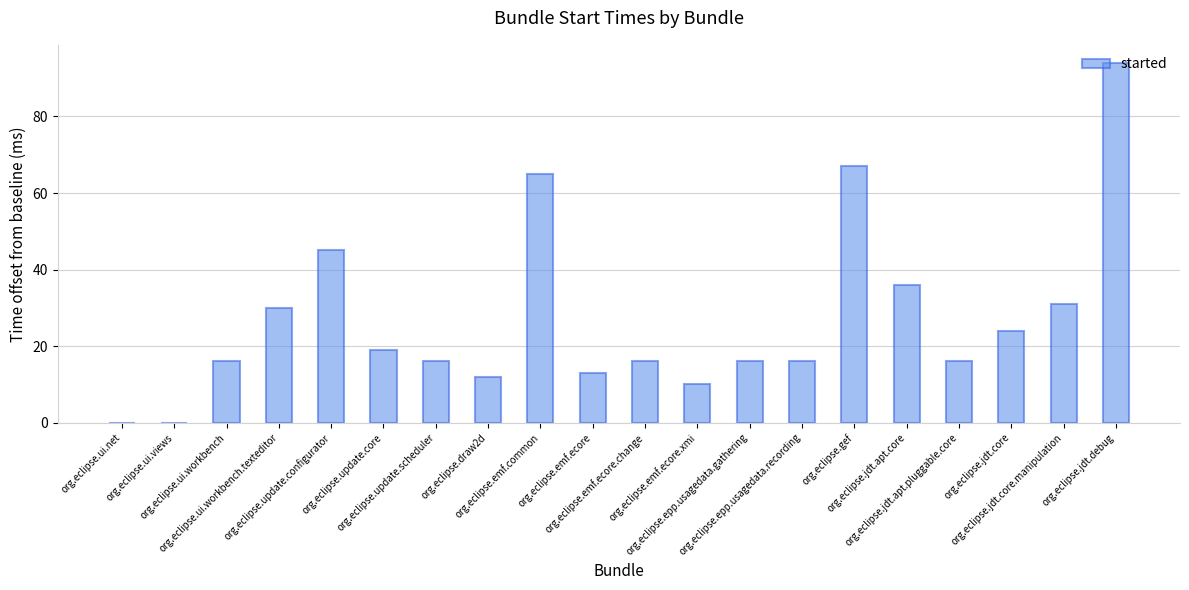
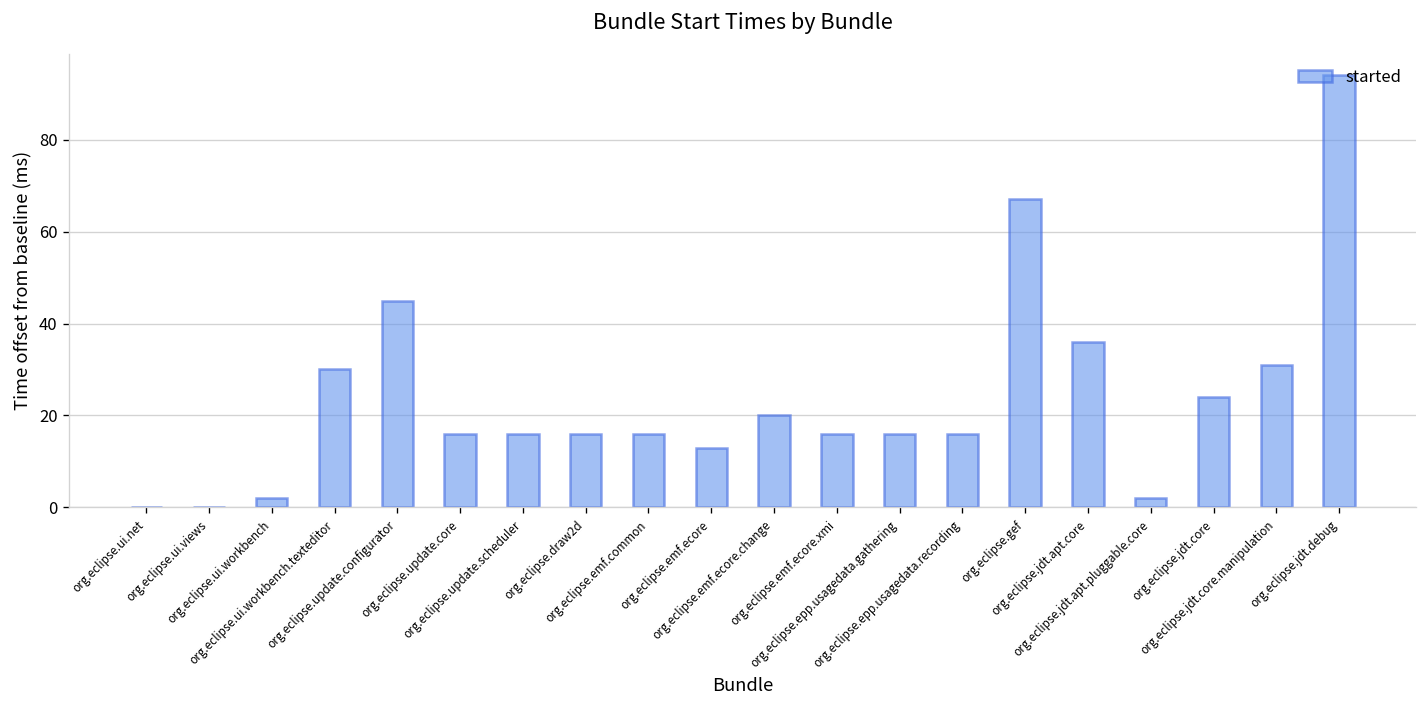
  {
    "org.eclipse.ui.net": 0,
    "org.eclipse.ui.views": 0,
-   "org.eclipse.ui.workbench": 16,
+   "org.eclipse.ui.workbench": 2,
    "org.eclipse.ui.workbench.texteditor": 30,
    "org.eclipse.update.configurator": 45,
-   "org.eclipse.update.core": 19,
+   "org.eclipse.update.core": 16,
    "org.eclipse.update.scheduler": 16,
-   "org.eclipse.draw2d": 12,
-   "org.eclipse.emf.common": 65,
+   "org.eclipse.draw2d": 16,
+   "org.eclipse.emf.common": 16,
    "org.eclipse.emf.ecore": 13,
-   "org.eclipse.emf.ecore.change": 16,
-   "org.eclipse.emf.ecore.xmi": 10,
+   "org.eclipse.emf.ecore.change": 20,
+   "org.eclipse.emf.ecore.xmi": 16,
    "org.eclipse.epp.usagedata.gathering": 16,
    "org.eclipse.epp.usagedata.recording": 16,
    "org.eclipse.gef": 67,
    "org.eclipse.jdt.apt.core": 36,
-   "org.eclipse.jdt.apt.pluggable.core": 16,
+   "org.eclipse.jdt.apt.pluggable.core": 2,
    "org.eclipse.jdt.core": 24,
    "org.eclipse.jdt.core.manipulation": 31,
    "org.eclipse.jdt.debug": 94
  }
